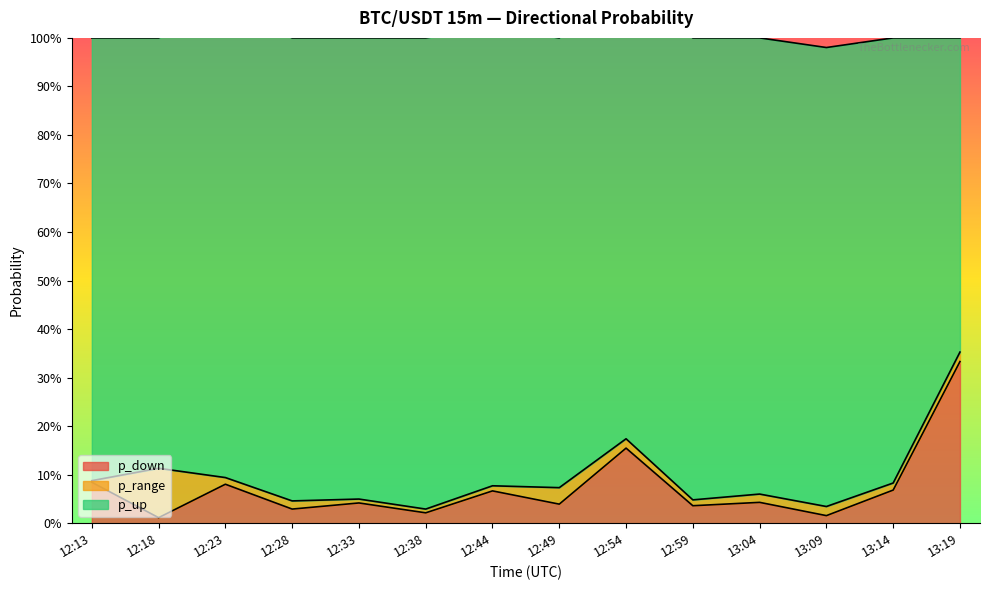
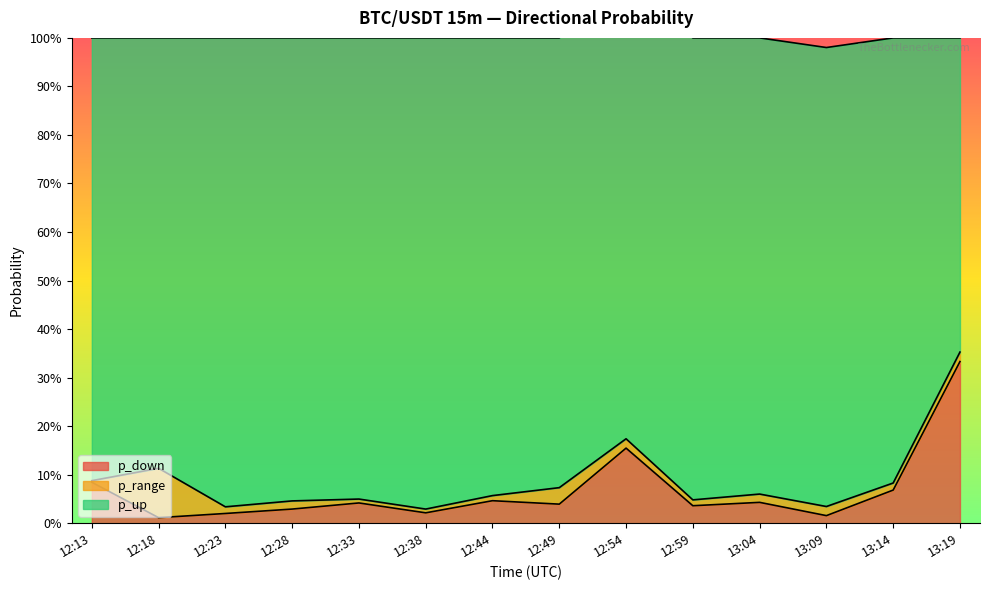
  {
    "p_down": {
      "12:18": "1%",
-     "12:23": "8%",
+     "12:23": "2%",
      "12:28": "3%",
      "12:33": "4%",
      "12:38": "2%",
-     "12:44": "7%",
+     "12:44": "5%",
      "12:49": "4%",
      "12:54": "15%",
      "12:59": "4%",
      "13:04": "4%",
      "13:09": "2%",
      "13:14": "7%",
      "13:19": "33%"
    },
    "p_range": {
      "12:23": "1%",
      "12:28": "2%",
      "12:33": "1%",
      "12:38": "1%",
      "12:44": "1%",
      "12:49": "3%",
      "12:54": "2%",
      "12:59": "1%",
      "13:04": "2%",
      "13:09": "2%",
      "13:14": "1%",
      "13:19": "2%"
    },
    "p_up": {
      "12:13": "91%",
      "12:18": "89%",
      "12:28": "95%",
      "12:33": "95%",
      "12:38": "97%",
      "12:49": "93%",
      "12:59": "95%",
      "13:04": "94%",
      "13:09": "95%",
      "13:14": "92%",
      "13:19": "65%"
    }
  }
